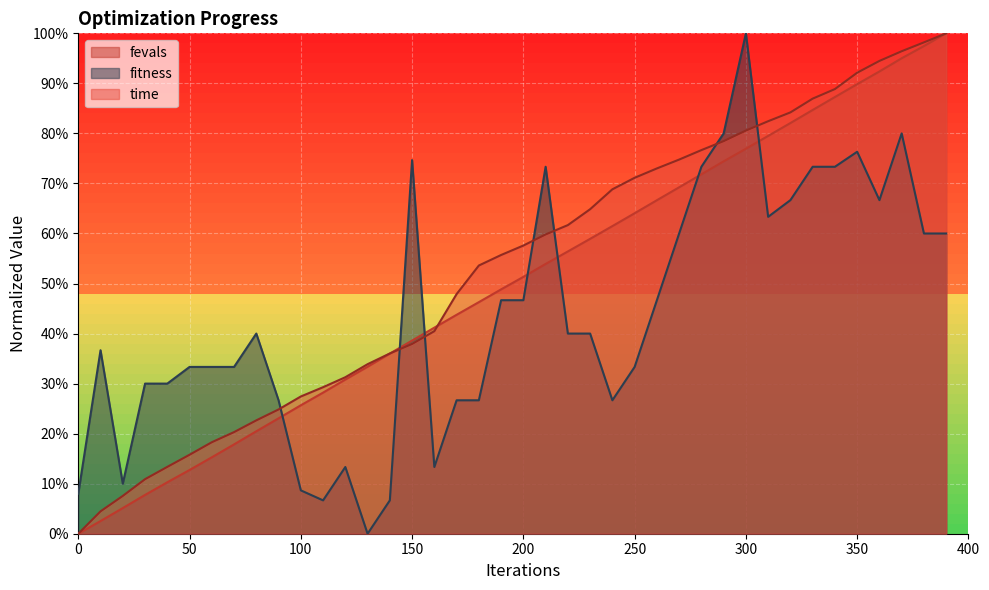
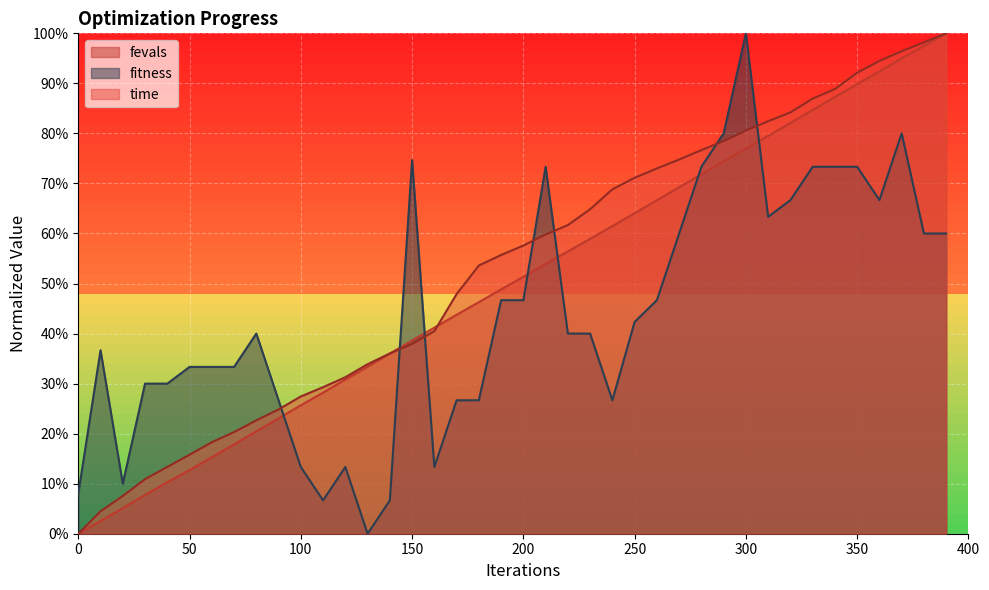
  {
    "fitness": {
      "0": "8%",
      "50": "33%",
-     "100": "9%",
+     "100": "13%",
      "150": "75%",
      "200": "47%",
-     "250": "33%",
+     "250": "42%",
      "300": "100%",
-     "350": "76%"
+     "350": "73%"
    }
  }
